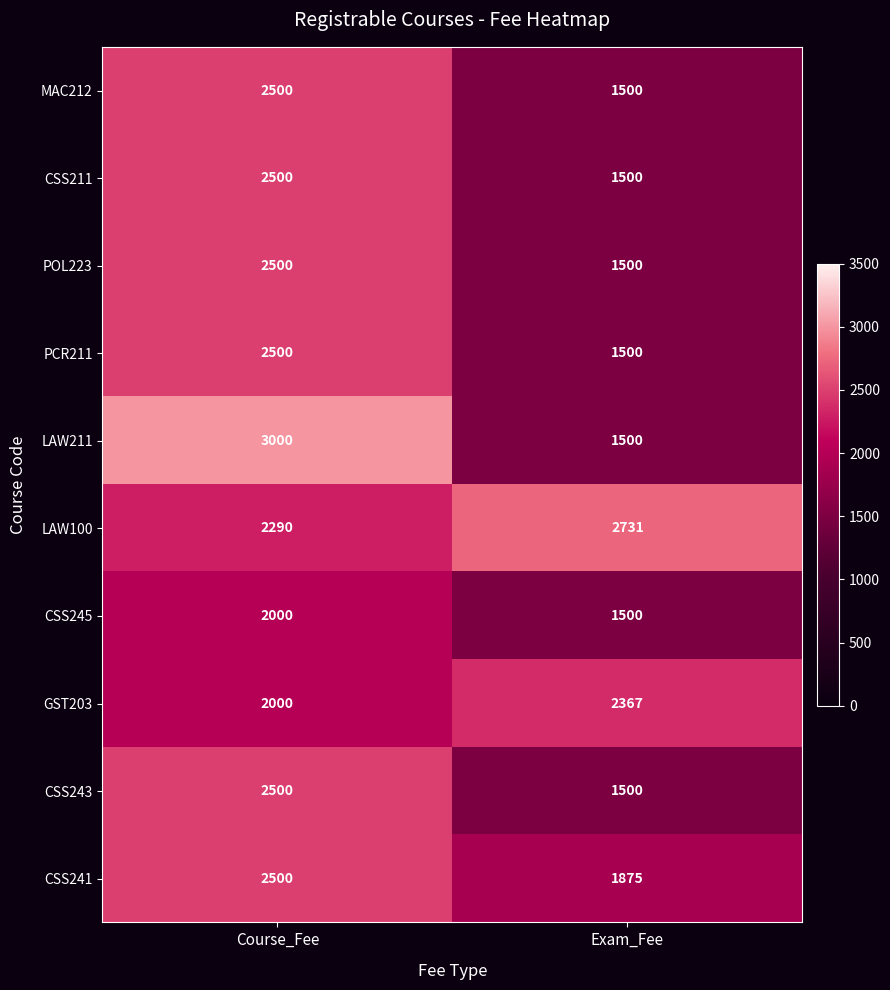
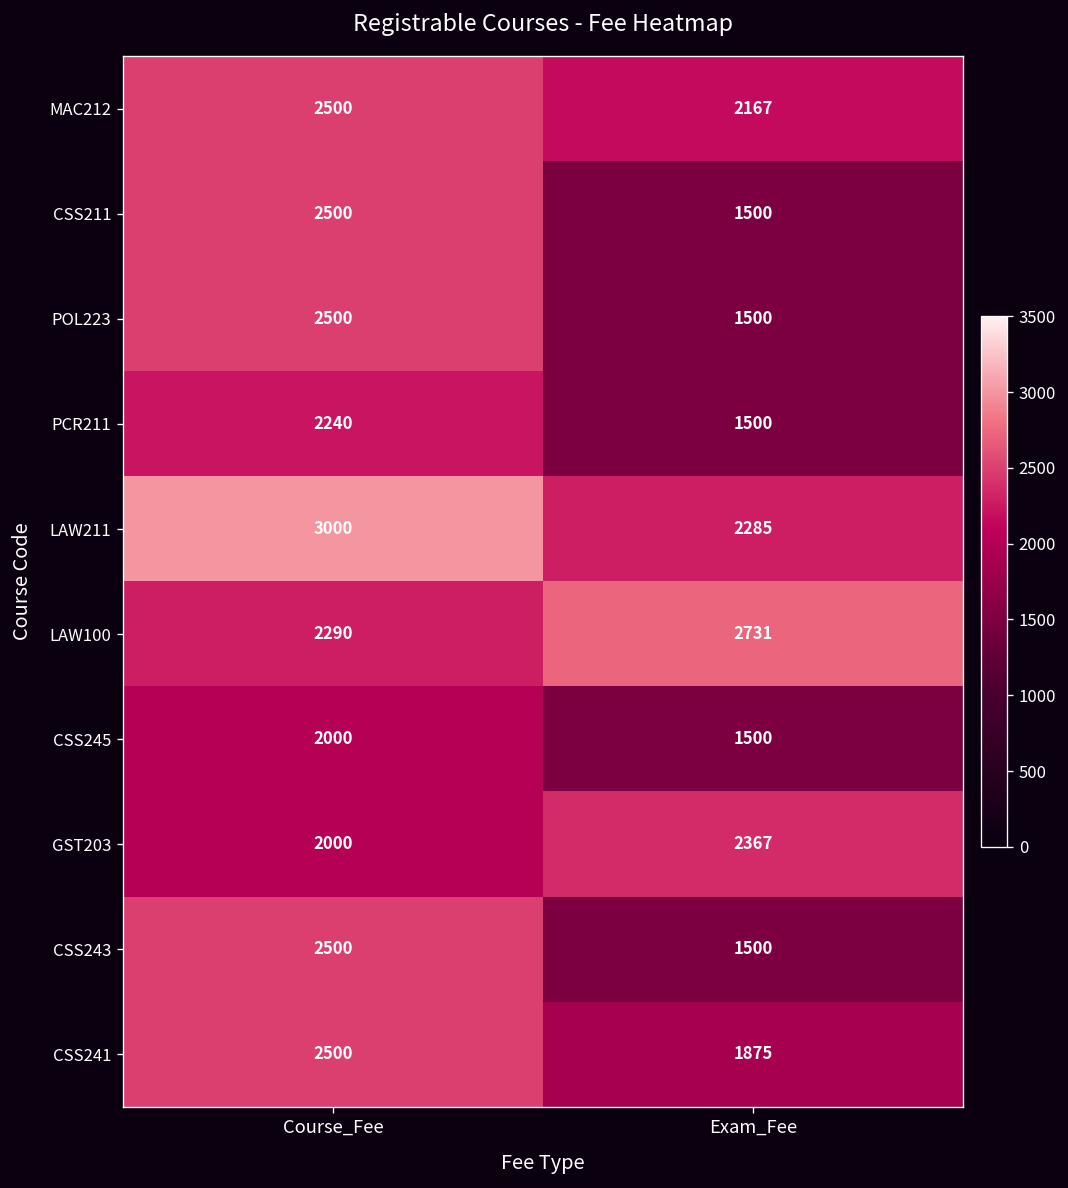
  {
    "MAC212": {
      "Course_Fee": 2500,
-     "Exam_Fee": 1500
+     "Exam_Fee": 2167
    },
    "CSS211": {
      "Course_Fee": 2500,
      "Exam_Fee": 1500
    },
    "POL223": {
      "Course_Fee": 2500,
      "Exam_Fee": 1500
    },
    "PCR211": {
-     "Course_Fee": 2500,
+     "Course_Fee": 2240,
      "Exam_Fee": 1500
    },
    "LAW211": {
      "Course_Fee": 3000,
-     "Exam_Fee": 1500
+     "Exam_Fee": 2285
    },
    "LAW100": {
      "Course_Fee": 2290,
      "Exam_Fee": 2731
    },
    "CSS245": {
      "Course_Fee": 2000,
      "Exam_Fee": 1500
    },
    "GST203": {
      "Course_Fee": 2000,
      "Exam_Fee": 2367
    },
    "CSS243": {
      "Course_Fee": 2500,
      "Exam_Fee": 1500
    },
    "CSS241": {
      "Course_Fee": 2500,
      "Exam_Fee": 1875
    }
  }
